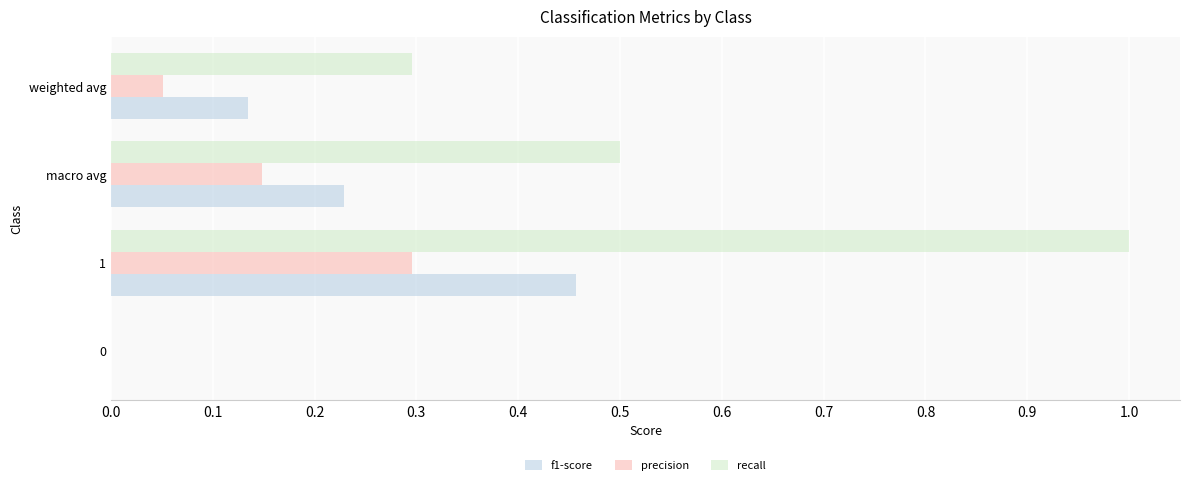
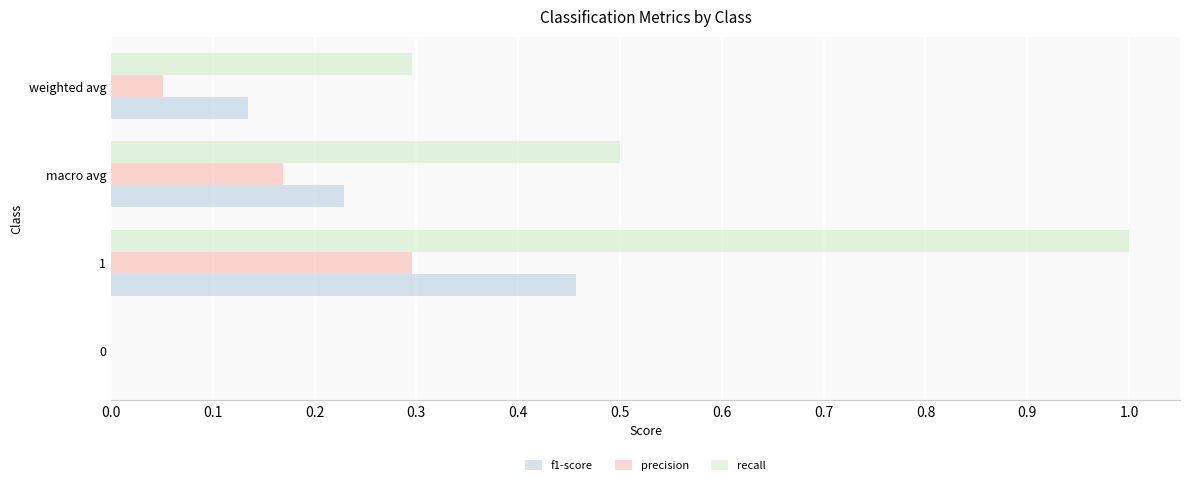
  {
    "precision": {
      "weighted avg": 0.051,
-     "macro avg": 0.148,
+     "macro avg": 0.169,
      "1": 0.296,
      "0": 0.000
    }
  }
